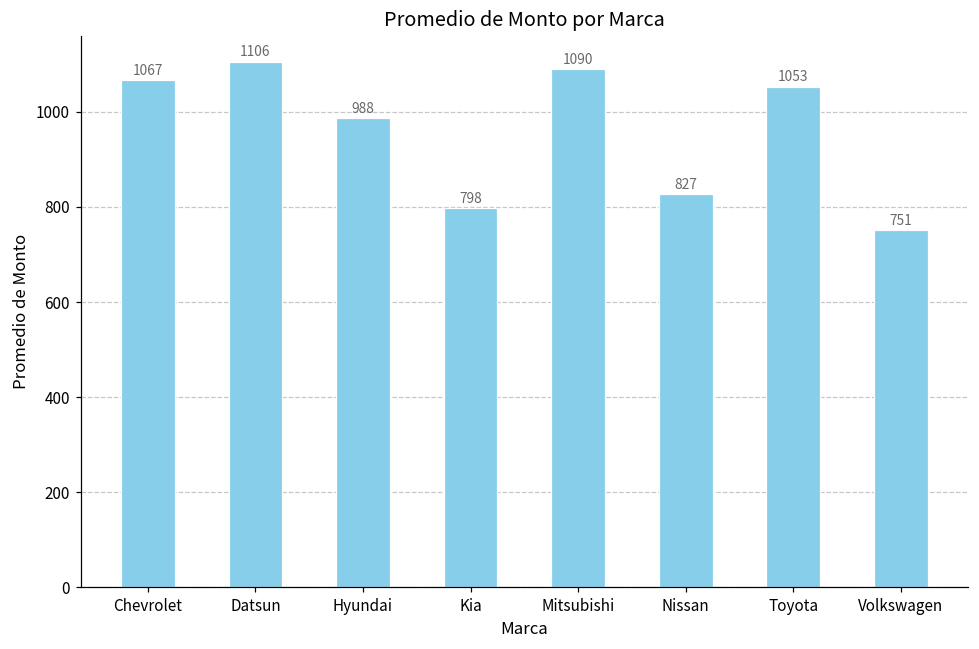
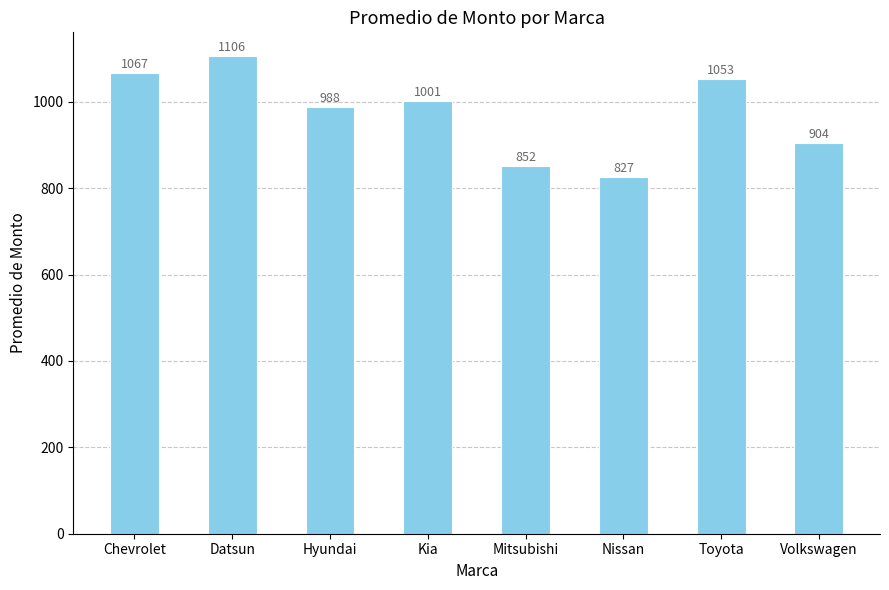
  {
    "Chevrolet": 1067,
    "Datsun": 1106,
    "Hyundai": 988,
-   "Kia": 798,
-   "Mitsubishi": 1090,
+   "Kia": 1001,
+   "Mitsubishi": 852,
    "Nissan": 827,
    "Toyota": 1053,
-   "Volkswagen": 751
+   "Volkswagen": 904
  }
